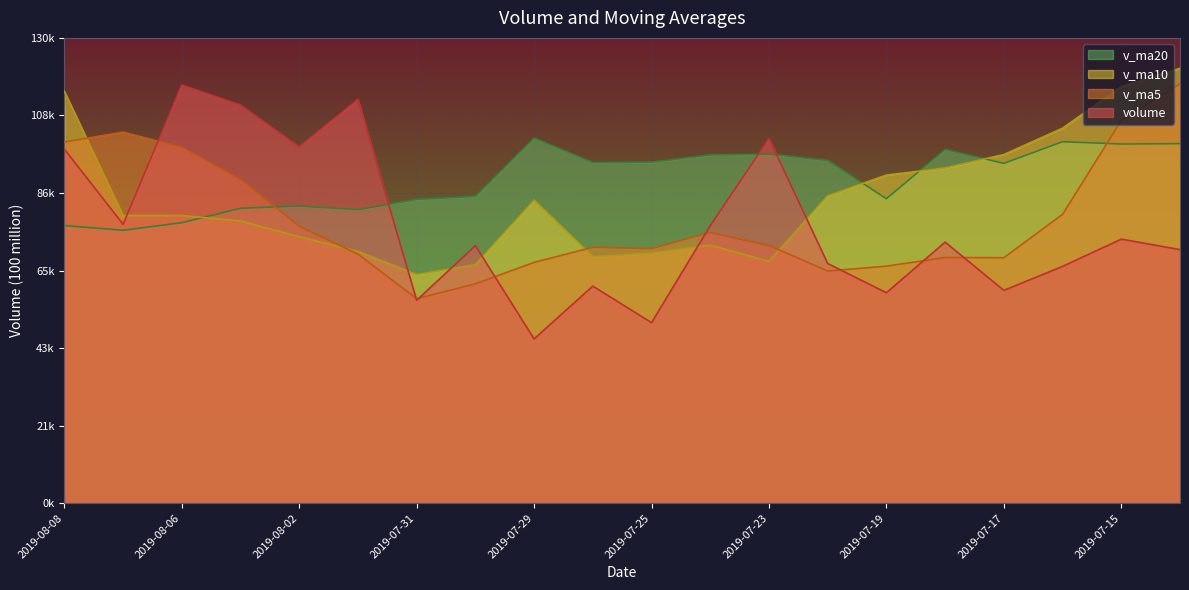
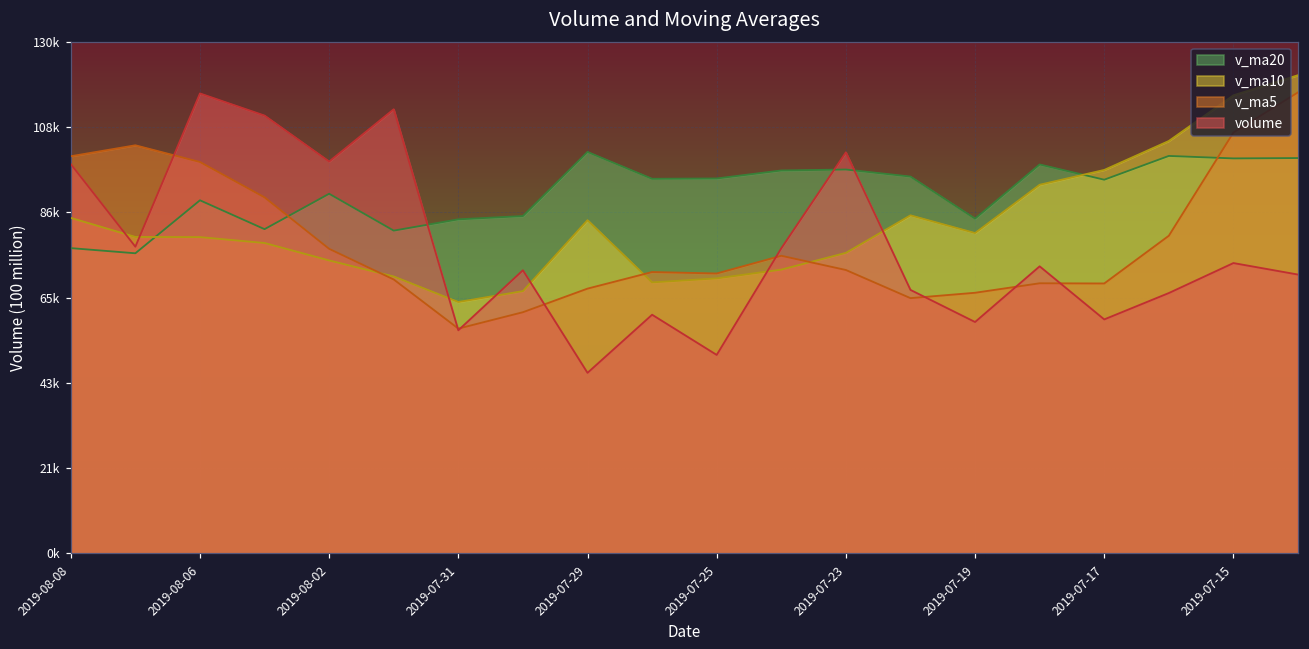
  {
    "v_ma20": {
      "2019-08-08": 78000,
-     "2019-08-06": 78000,
-     "2019-08-02": 83000,
+     "2019-08-06": 90000,
+     "2019-08-02": 91000,
      "2019-07-31": 85000,
      "2019-07-29": 102000,
      "2019-07-25": 95000,
      "2019-07-23": 98000,
      "2019-07-19": 85000,
      "2019-07-17": 95000,
      "2019-07-15": 100000
    },
    "v_ma10": {
-     "2019-08-08": 115000,
+     "2019-08-08": 85000,
      "2019-08-06": 80000,
      "2019-08-02": 74000,
      "2019-07-31": 64000,
      "2019-07-29": 85000,
      "2019-07-25": 70000,
-     "2019-07-23": 68000,
-     "2019-07-19": 92000,
+     "2019-07-23": 76000,
+     "2019-07-19": 81000,
      "2019-07-17": 97000
    }
  }
